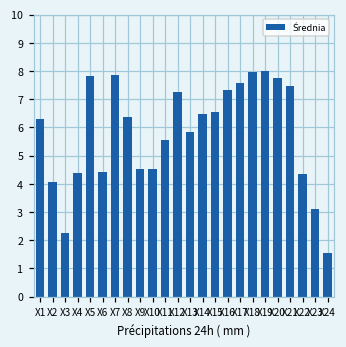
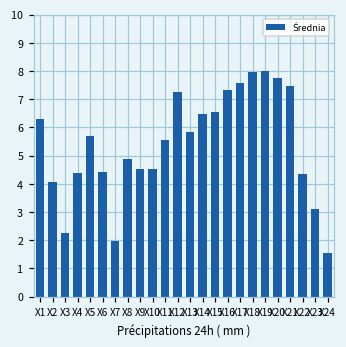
  {
    "X1": 6.3,
    "X2": 4.0,
    "X3": 2.3,
    "X4": 4.4,
-   "X5": 7.8,
+   "X5": 5.7,
    "X6": 4.4,
-   "X7": 7.9,
-   "X8": 6.4,
+   "X7": 2.0,
+   "X8": 4.9,
    "X9": 4.5
  }
